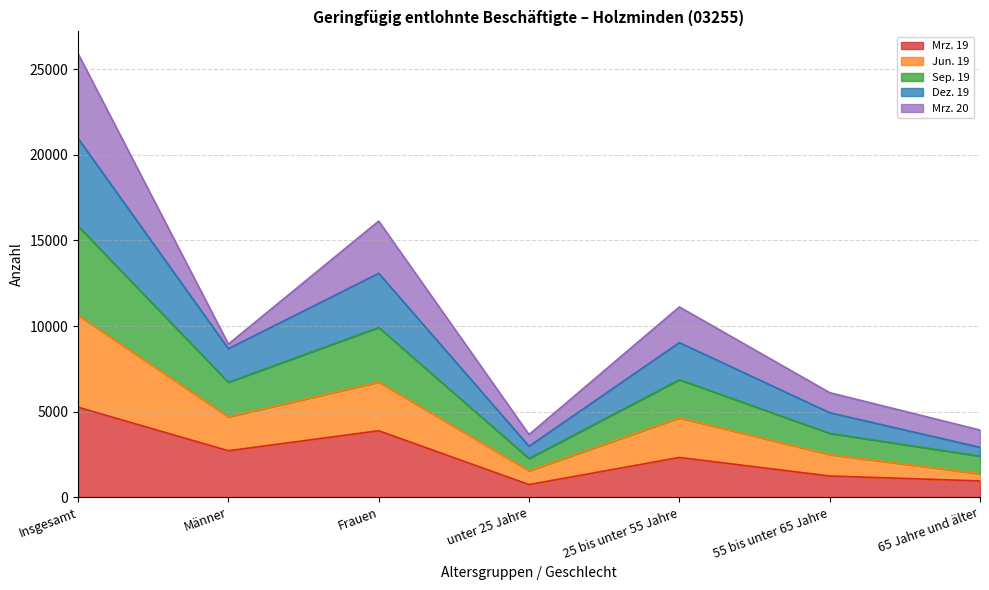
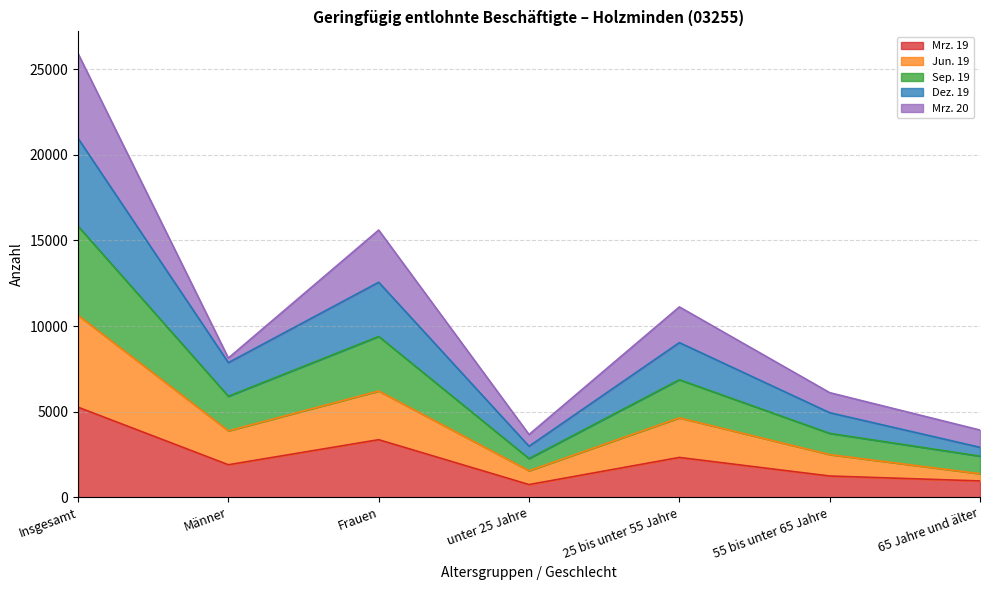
  {
    "Mrz. 19": {
      "Insgesamt": 5300,
-     "Männer": 2700,
-     "Frauen": 3900,
+     "Männer": 1900,
+     "Frauen": 3400,
      "unter 25 Jahre": 700,
      "25 bis unter 55 Jahre": 2300,
      "55 bis unter 65 Jahre": 1200,
      "65 Jahre und älter": 1000
    },
    "Jun. 19": {
      "Insgesamt": 5400,
      "Männer": 2000,
      "Frauen": 2800,
      "unter 25 Jahre": 800,
      "25 bis unter 55 Jahre": 2300,
      "55 bis unter 65 Jahre": 1300,
      "65 Jahre und älter": 400
    },
    "Sep. 19": {
      "Insgesamt": 5200,
      "Männer": 2000,
      "Frauen": 3200,
      "unter 25 Jahre": 700,
      "25 bis unter 55 Jahre": 2200,
      "55 bis unter 65 Jahre": 1200,
      "65 Jahre und älter": 1000
    },
    "Dez. 19": {
      "Insgesamt": 5100,
      "Männer": 2000,
      "Frauen": 3200,
      "unter 25 Jahre": 700,
      "25 bis unter 55 Jahre": 2200,
      "55 bis unter 65 Jahre": 1200,
      "65 Jahre und älter": 500
    },
    "Mrz. 20": {
      "Insgesamt": 4900,
      "Männer": 300,
      "Frauen": 3000,
      "unter 25 Jahre": 700,
      "25 bis unter 55 Jahre": 2100,
      "55 bis unter 65 Jahre": 1200,
      "65 Jahre und älter": 1000
    }
  }
